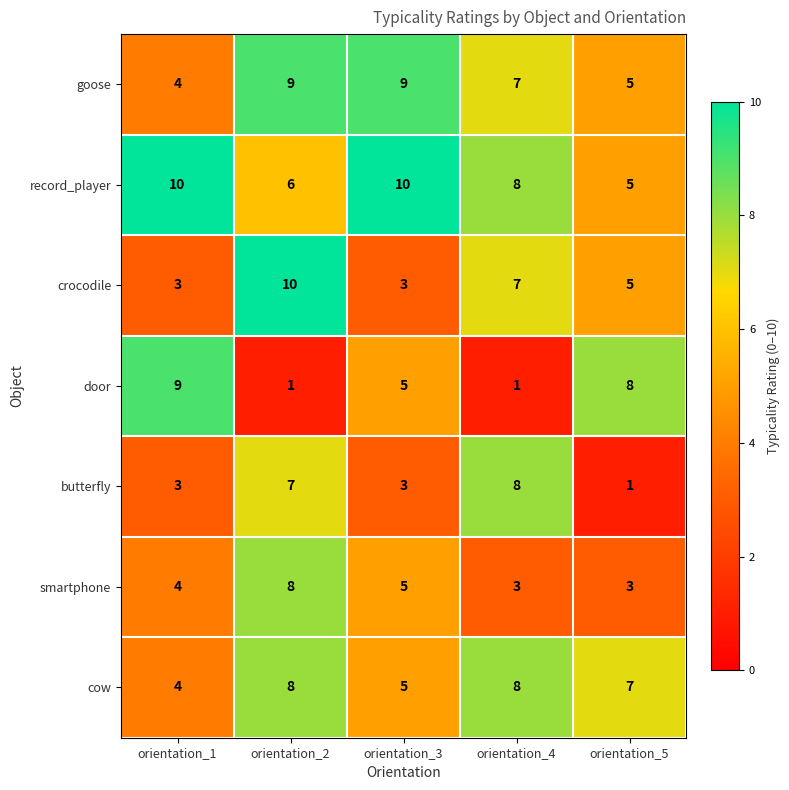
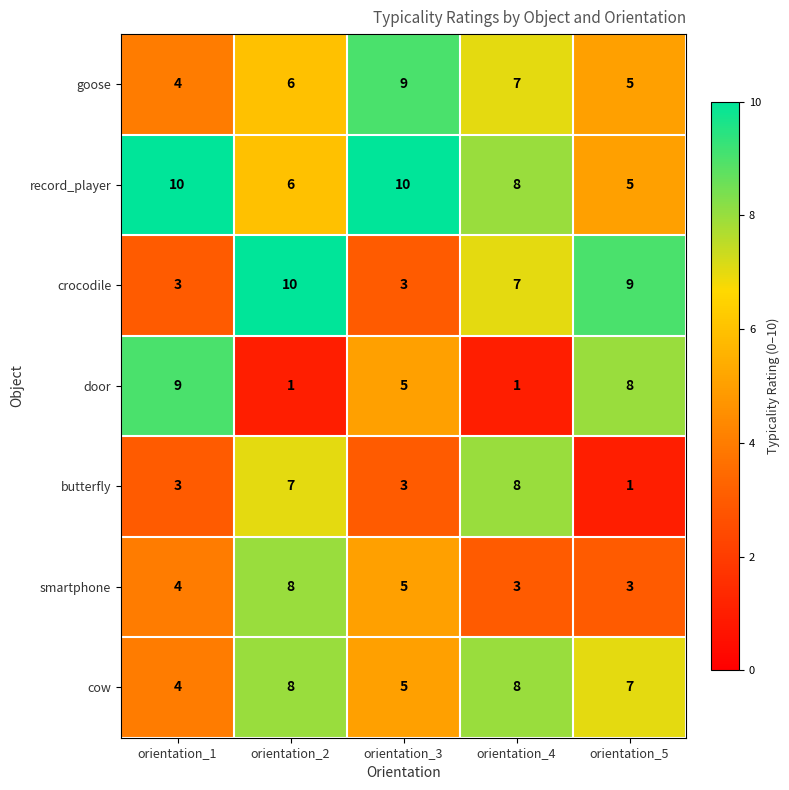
  {
    "goose": {
      "orientation_1": 4,
-     "orientation_2": 9,
+     "orientation_2": 6,
      "orientation_3": 9,
      "orientation_4": 7,
      "orientation_5": 5
    },
    "record_player": {
      "orientation_1": 10,
      "orientation_2": 6,
      "orientation_3": 10,
      "orientation_4": 8,
      "orientation_5": 5
    },
    "crocodile": {
      "orientation_1": 3,
      "orientation_2": 10,
      "orientation_3": 3,
      "orientation_4": 7,
-     "orientation_5": 5
+     "orientation_5": 9
    },
    "door": {
      "orientation_1": 9,
      "orientation_2": 1,
      "orientation_3": 5,
      "orientation_4": 1,
      "orientation_5": 8
    },
    "butterfly": {
      "orientation_1": 3,
      "orientation_2": 7,
      "orientation_3": 3,
      "orientation_4": 8,
      "orientation_5": 1
    },
    "smartphone": {
      "orientation_1": 4,
      "orientation_2": 8,
      "orientation_3": 5,
      "orientation_4": 3,
      "orientation_5": 3
    },
    "cow": {
      "orientation_1": 4,
      "orientation_2": 8,
      "orientation_3": 5,
      "orientation_4": 8,
      "orientation_5": 7
    }
  }
